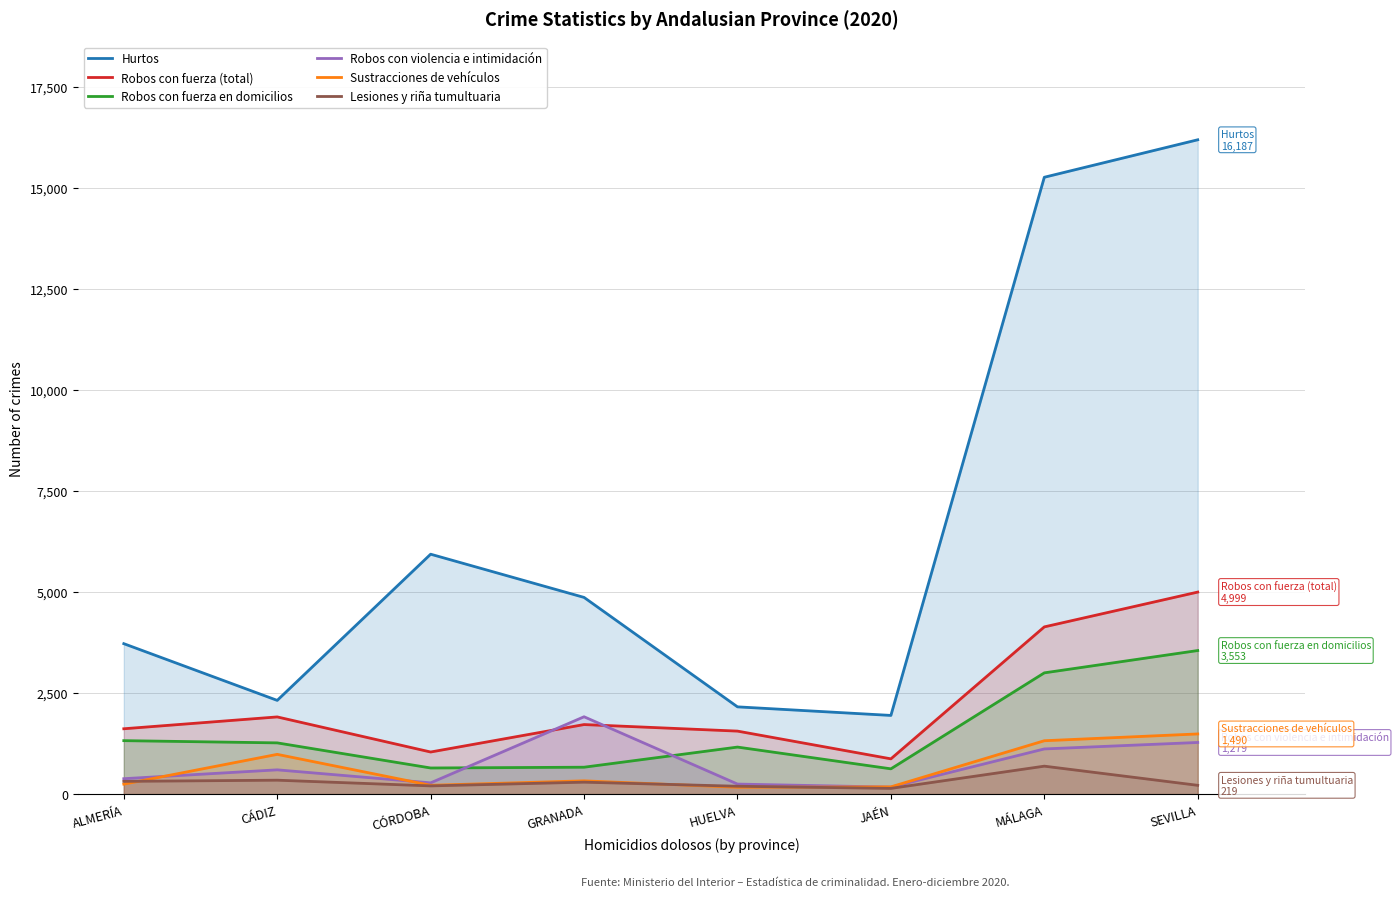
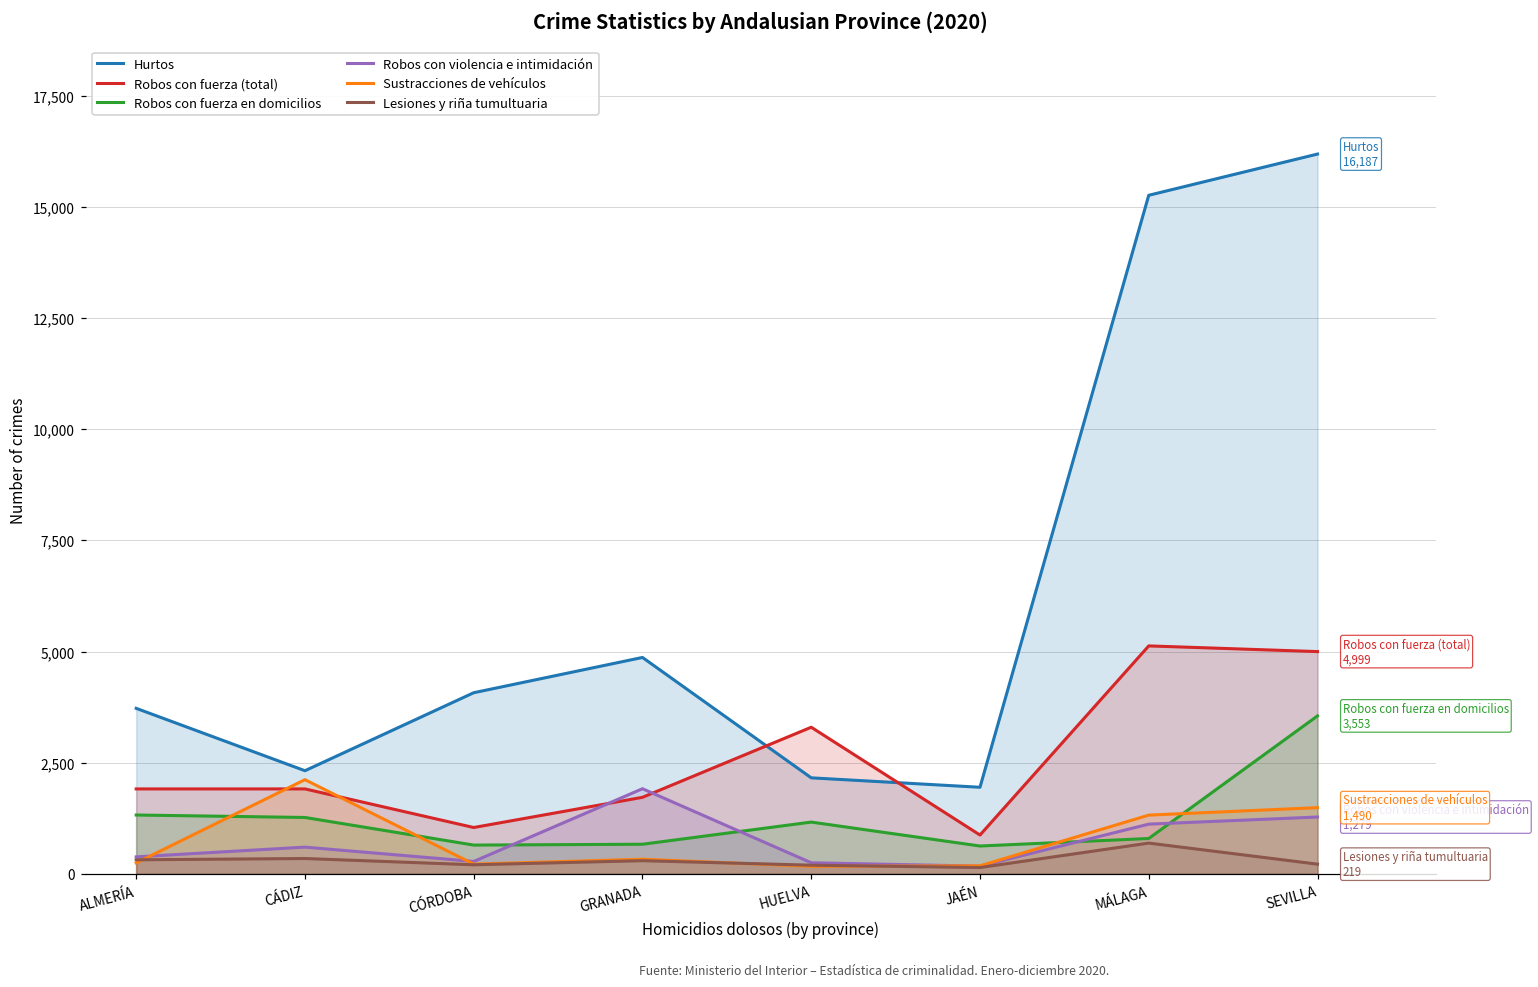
  {
    "Hurtos": {
      "ALMERÍA": "3,700",
      "CÁDIZ": "2,300",
-     "CÓRDOBA": "5,900",
+     "CÓRDOBA": "4,100",
      "GRANADA": "4,900",
      "HUELVA": "2,200",
      "JAÉN": "1,900",
      "MÁLAGA": "15,300"
    },
    "Robos con fuerza (total)": {
-     "ALMERÍA": "1,600",
+     "ALMERÍA": "1,900",
      "CÁDIZ": "1,900",
      "CÓRDOBA": "1,000",
      "GRANADA": "1,700",
-     "HUELVA": "1,600",
+     "HUELVA": "3,300",
      "JAÉN": "900",
-     "MÁLAGA": "4,100"
+     "MÁLAGA": "5,100"
    },
    "Robos con fuerza en domicilios": {
      "ALMERÍA": "1,300",
      "CÁDIZ": "1,300",
      "CÓRDOBA": "600",
      "GRANADA": "700",
      "HUELVA": "1,200",
      "JAÉN": "600",
-     "MÁLAGA": "3,000"
+     "MÁLAGA": "800"
    },
    "Robos con violencia e intimidación": {
      "ALMERÍA": "400",
      "CÁDIZ": "600",
      "GRANADA": "1,900",
      "MÁLAGA": "1,100"
    },
    "Sustracciones de vehículos": {
      "ALMERÍA": "200",
-     "CÁDIZ": "1,000",
+     "CÁDIZ": "2,100",
      "MÁLAGA": "1,300"
    },
    "Lesiones y riña tumultuaria": {
      "ALMERÍA": "300",
      "CÁDIZ": "300",
      "MÁLAGA": "700"
    }
  }
